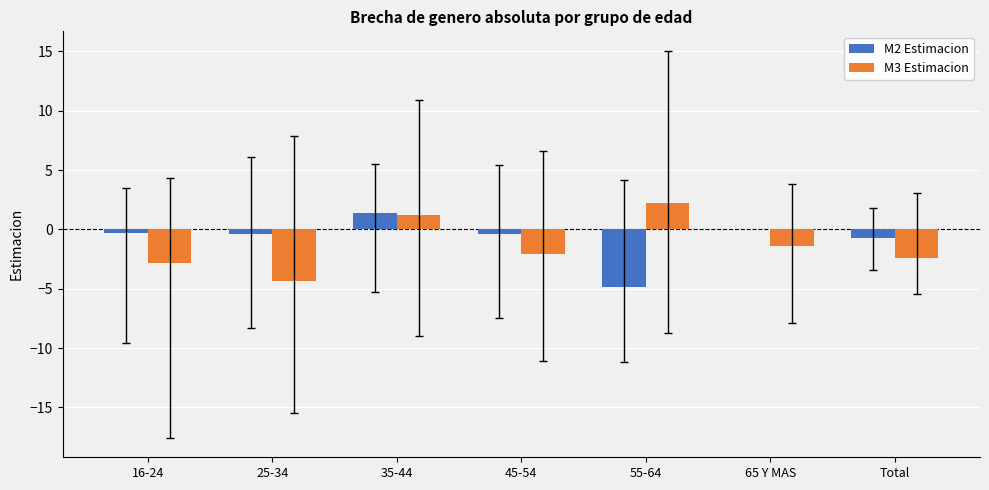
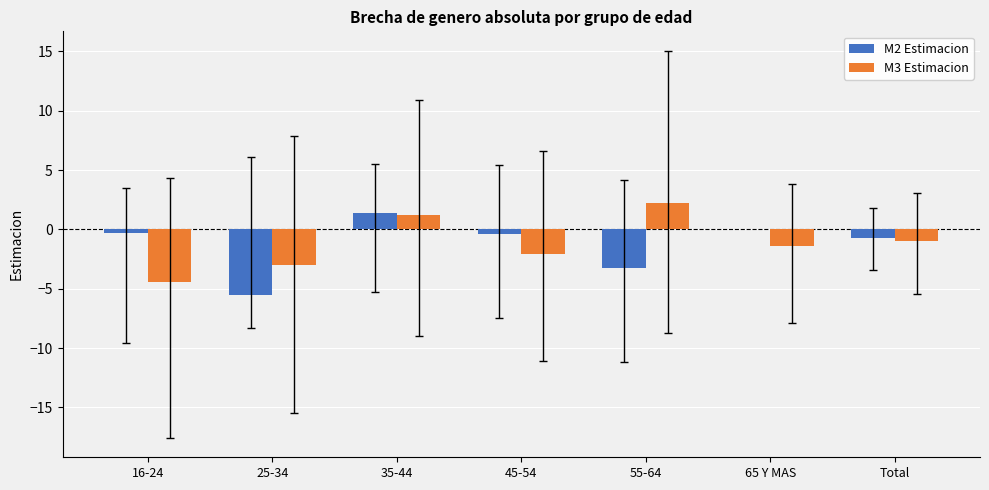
  {
    "M2 Estimacion": {
      "16-24": -0.3,
-     "25-34": -0.4,
+     "25-34": -5.6,
      "35-44": 1.4,
      "45-54": -0.4,
-     "55-64": -4.9,
+     "55-64": -3.3,
      "65 Y MAS": 0.0,
      "Total": -0.7
    },
    "M3 Estimacion": {
-     "16-24": -2.9,
-     "25-34": -4.4,
+     "16-24": -4.5,
+     "25-34": -3.0,
      "35-44": 1.2,
      "45-54": -2.1,
      "55-64": 2.2,
      "65 Y MAS": -1.4,
-     "Total": -2.4
+     "Total": -1.0
    }
  }
